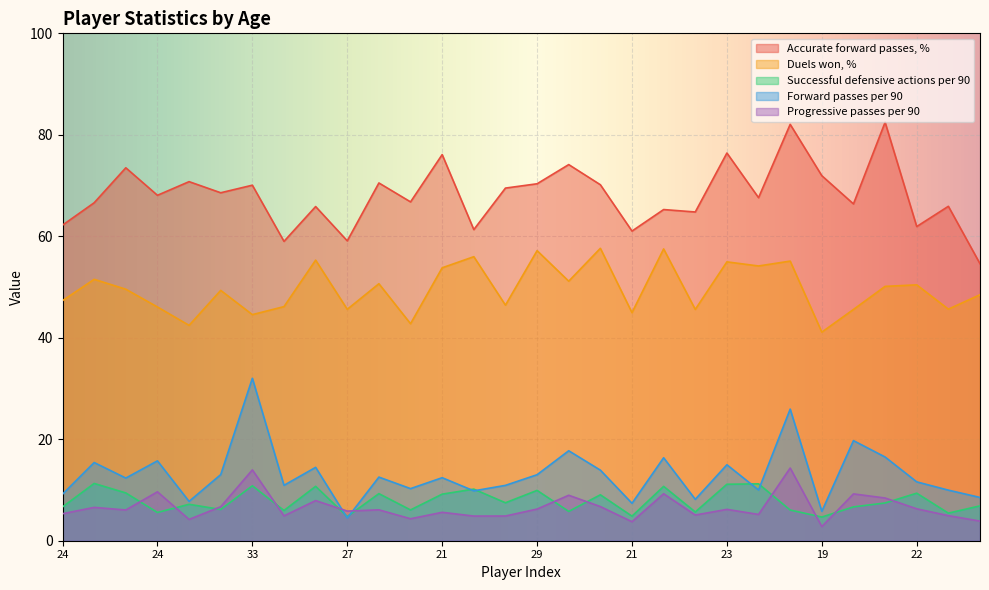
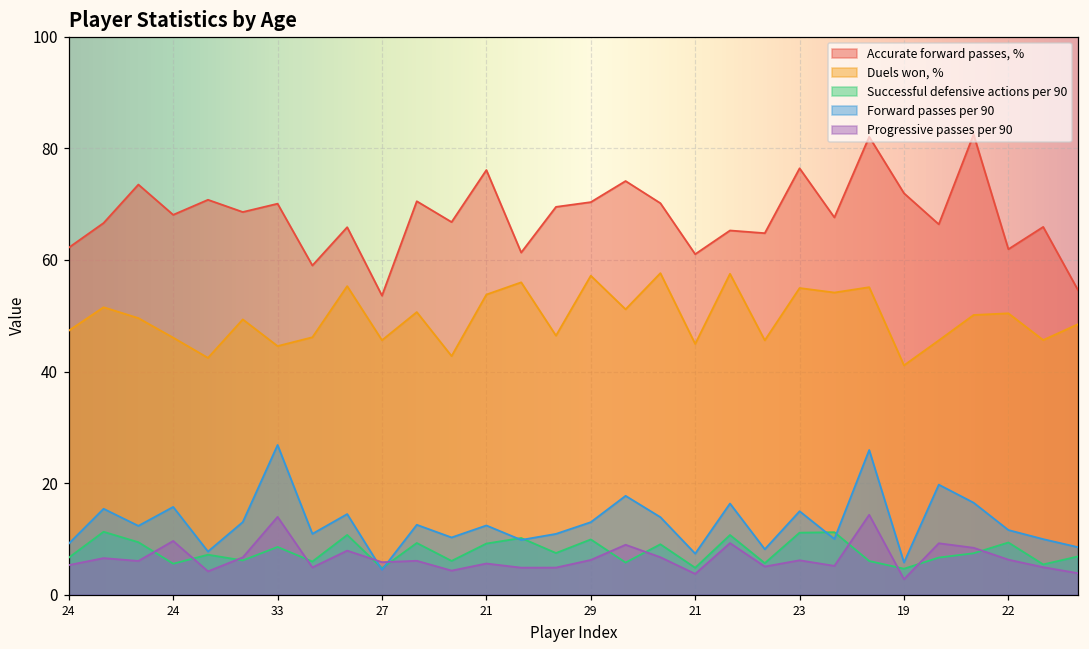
  {
    "Accurate forward passes, %": {
      "33": 70,
-     "27": 59
+     "27": 54
    },
    "Duels won, %": {
      "33": 45,
      "27": 46
    },
    "Successful defensive actions per 90": {
-     "33": 11
+     "33": 9
    },
    "Forward passes per 90": {
-     "33": 32
+     "33": 27
    },
    "Progressive passes per 90": {
      "33": 14,
      "27": 6
    }
  }
